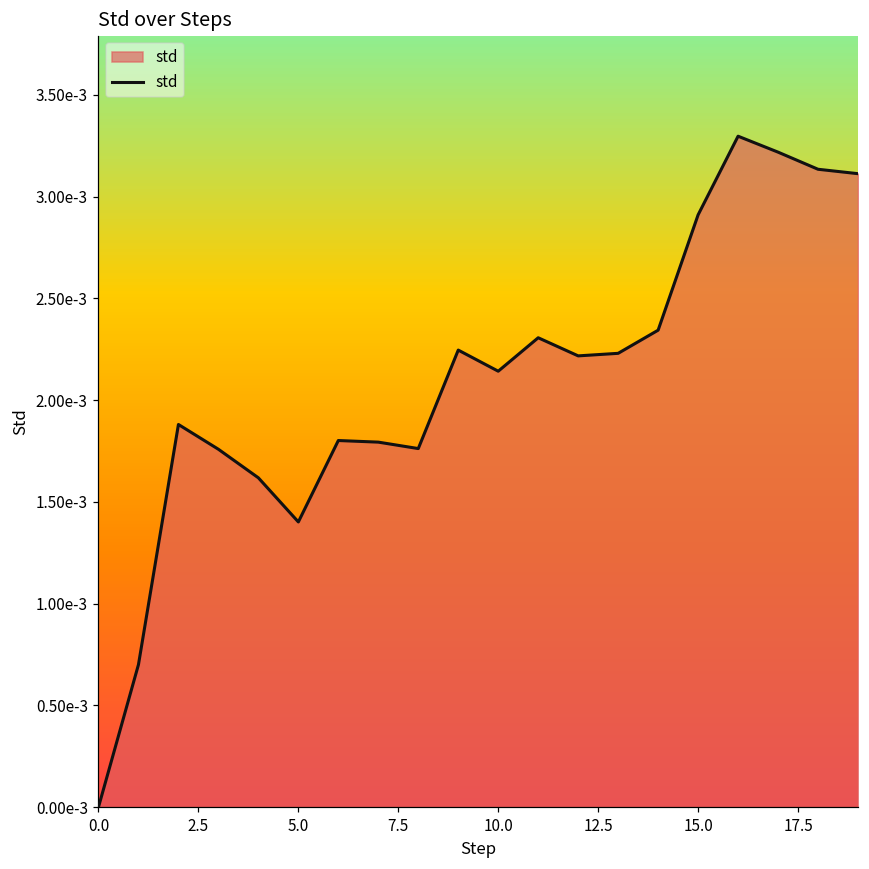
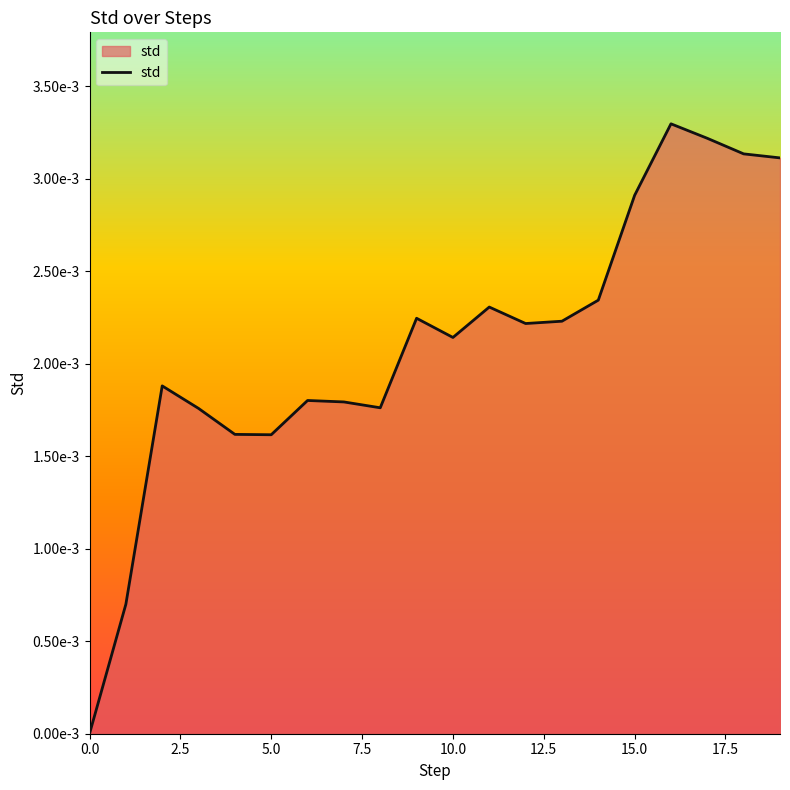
  {
    "0.0": 0.00000,
-   "5.0": 0.00140,
+   "5.0": 0.00162,
    "10.0": 0.00214,
    "15.0": 0.00291
  }
